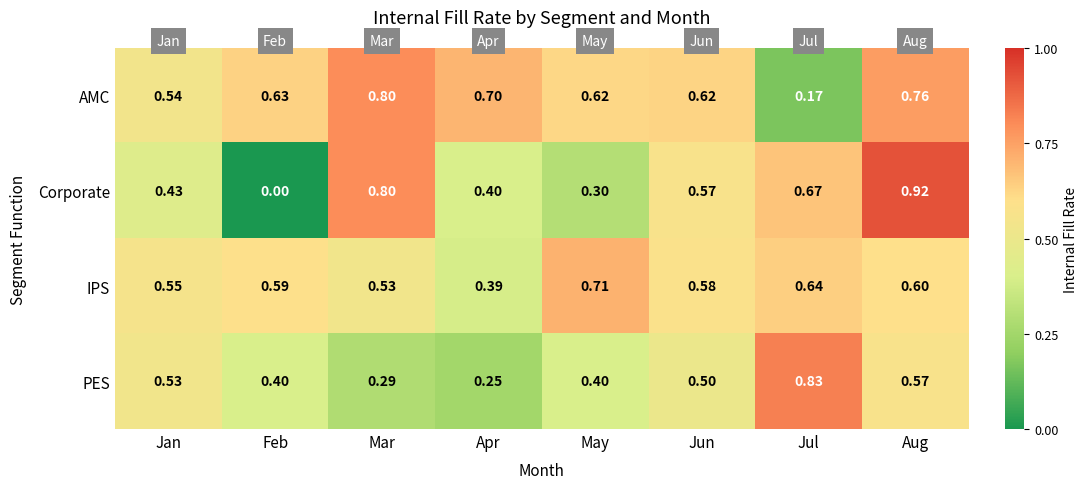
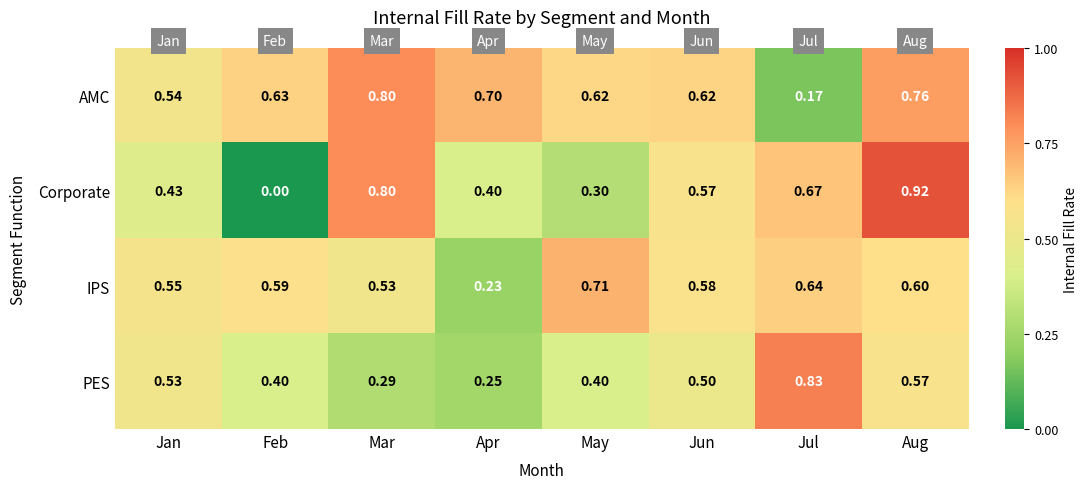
  {
    "AMC": {
      "Jan": 0.54,
      "Feb": 0.63,
      "Mar": 0.80,
      "Apr": 0.70,
      "May": 0.62,
      "Jun": 0.62,
      "Jul": 0.17,
      "Aug": 0.76
    },
    "Corporate": {
      "Jan": 0.43,
      "Feb": 0.00,
      "Mar": 0.80,
      "Apr": 0.40,
      "May": 0.30,
      "Jun": 0.57,
      "Jul": 0.67,
      "Aug": 0.92
    },
    "IPS": {
      "Jan": 0.55,
      "Feb": 0.59,
      "Mar": 0.53,
-     "Apr": 0.39,
+     "Apr": 0.23,
      "May": 0.71,
      "Jun": 0.58,
      "Jul": 0.64,
      "Aug": 0.60
    },
    "PES": {
      "Jan": 0.53,
      "Feb": 0.40,
      "Mar": 0.29,
      "Apr": 0.25,
      "May": 0.40,
      "Jun": 0.50,
      "Jul": 0.83,
      "Aug": 0.57
    }
  }
